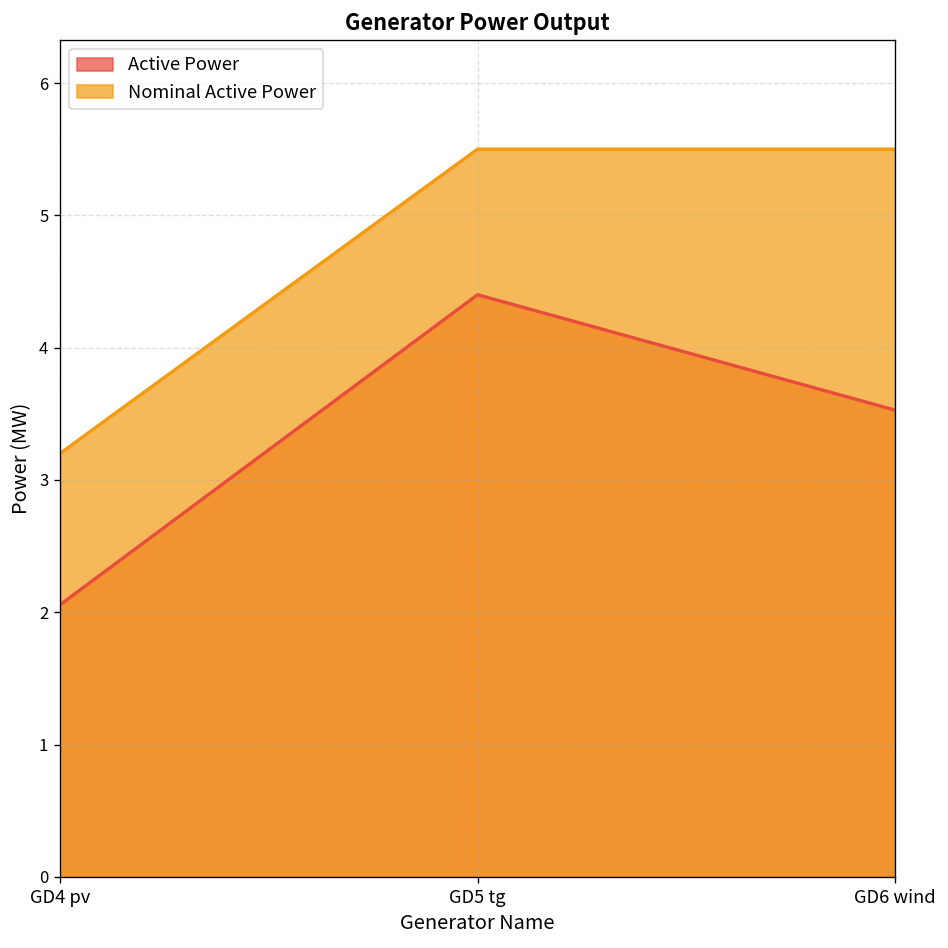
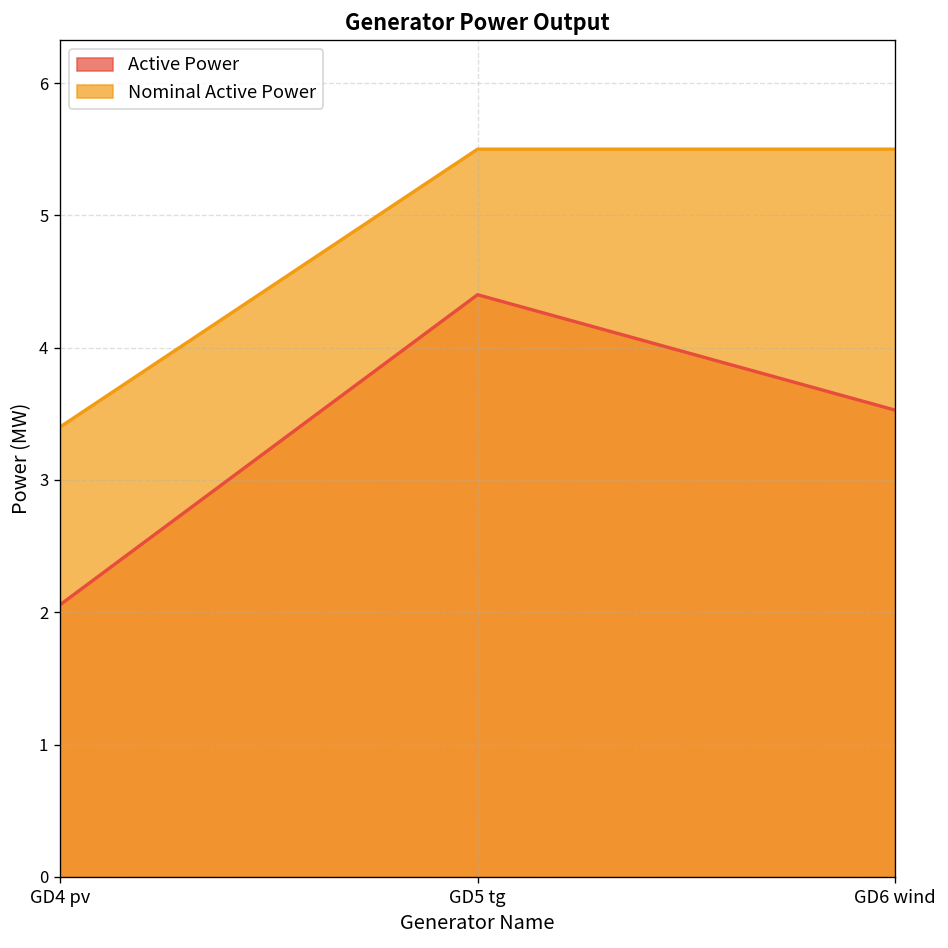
  {
    "Active Power": {
      "GD4 pv": 2.06,
      "GD5 tg": 4.4,
      "GD6 wind": 3.53
    },
    "Nominal Active Power": {
-     "GD4 pv": 3.2,
+     "GD4 pv": 3.4,
      "GD5 tg": 5.5,
      "GD6 wind": 5.5
    }
  }
